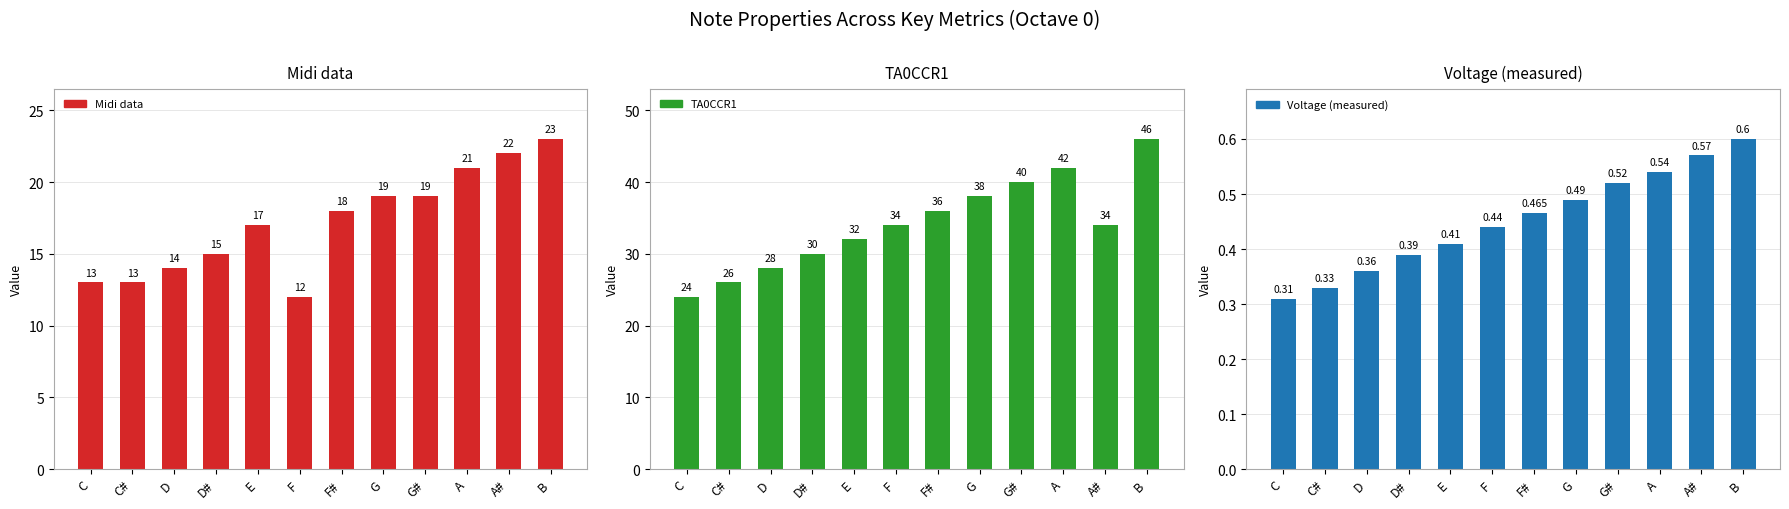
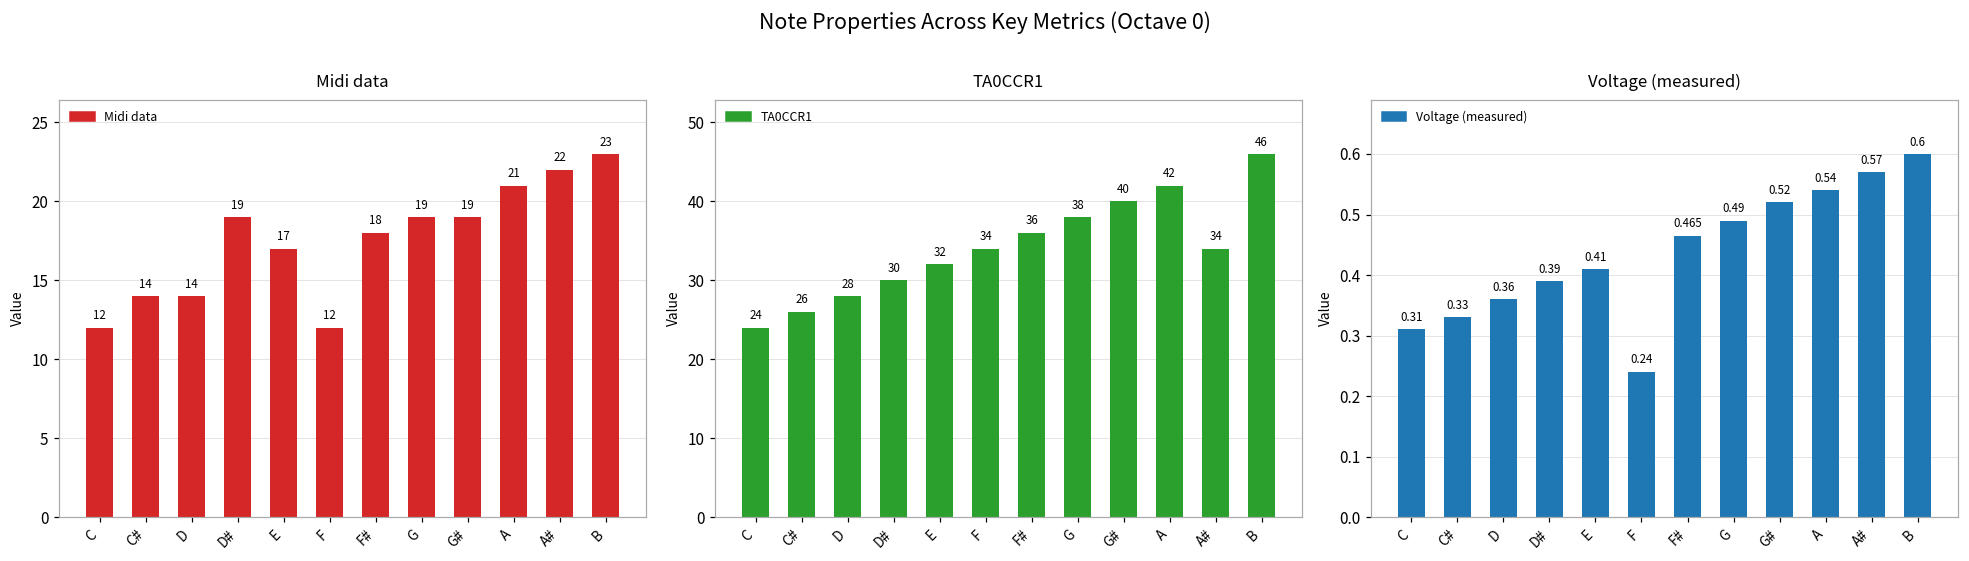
  {
    "Midi data": {
-     "C": 13,
-     "C#": 13,
+     "C": 12,
+     "C#": 14,
      "D": 14,
-     "D#": 15,
+     "D#": 19,
      "E": 17,
      "F": 12,
      "F#": 18,
      "G": 19,
      "G#": 19,
      "A": 21,
      "A#": 22,
      "B": 23
    },
    "TA0CCR1": {
      "C": 24,
      "C#": 26,
      "D": 28,
      "D#": 30,
      "E": 32,
      "F": 34,
      "F#": 36,
      "G": 38,
      "G#": 40,
      "A": 42,
      "A#": 34,
      "B": 46
    },
    "Voltage (measured)": {
      "C": 0.31,
      "C#": 0.33,
      "D": 0.36,
      "D#": 0.39,
      "E": 0.41,
-     "F": 0.44,
+     "F": 0.24,
      "F#": 0.465,
      "G": 0.49,
      "G#": 0.52,
      "A": 0.54,
      "A#": 0.57,
      "B": 0.6
    }
  }
